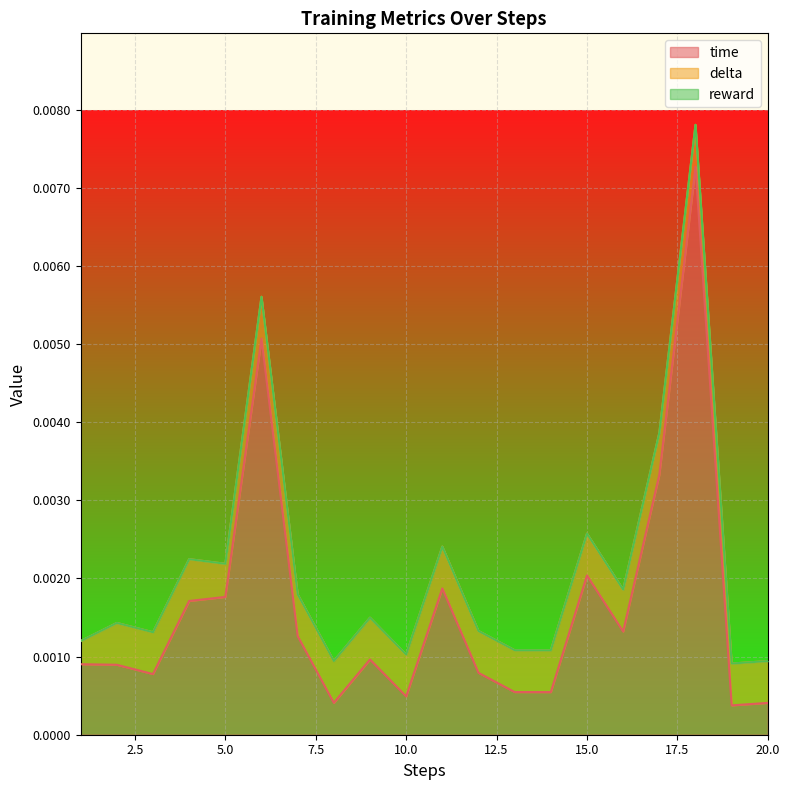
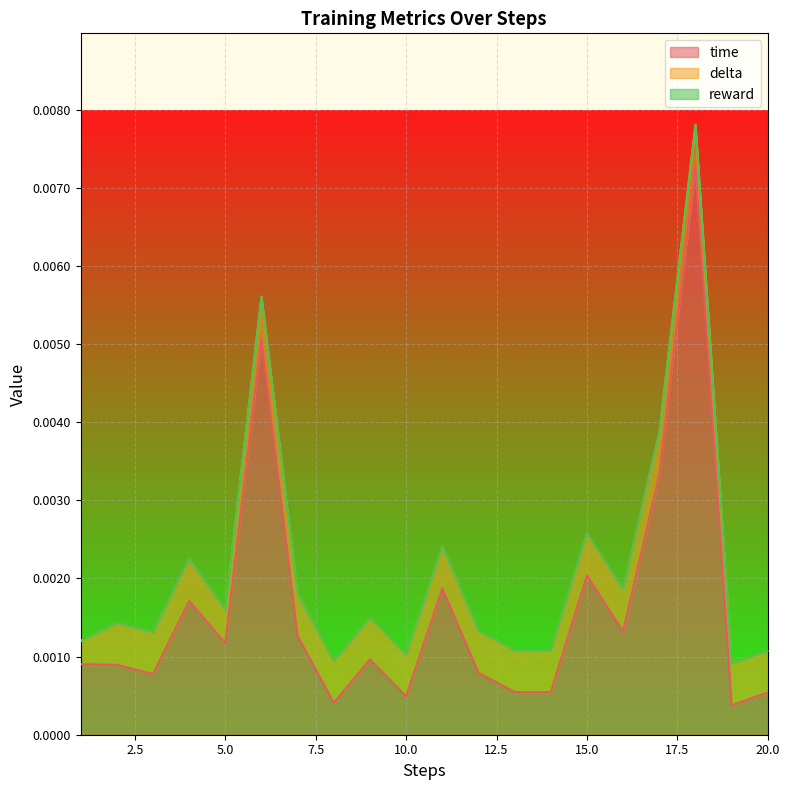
  {
    "time": {
-     "5.0": 0.0018,
+     "5.0": 0.0012,
      "10.0": 0.0005,
      "15.0": 0.0020,
-     "20.0": 0.0004
+     "20.0": 0.0005
    }
  }
